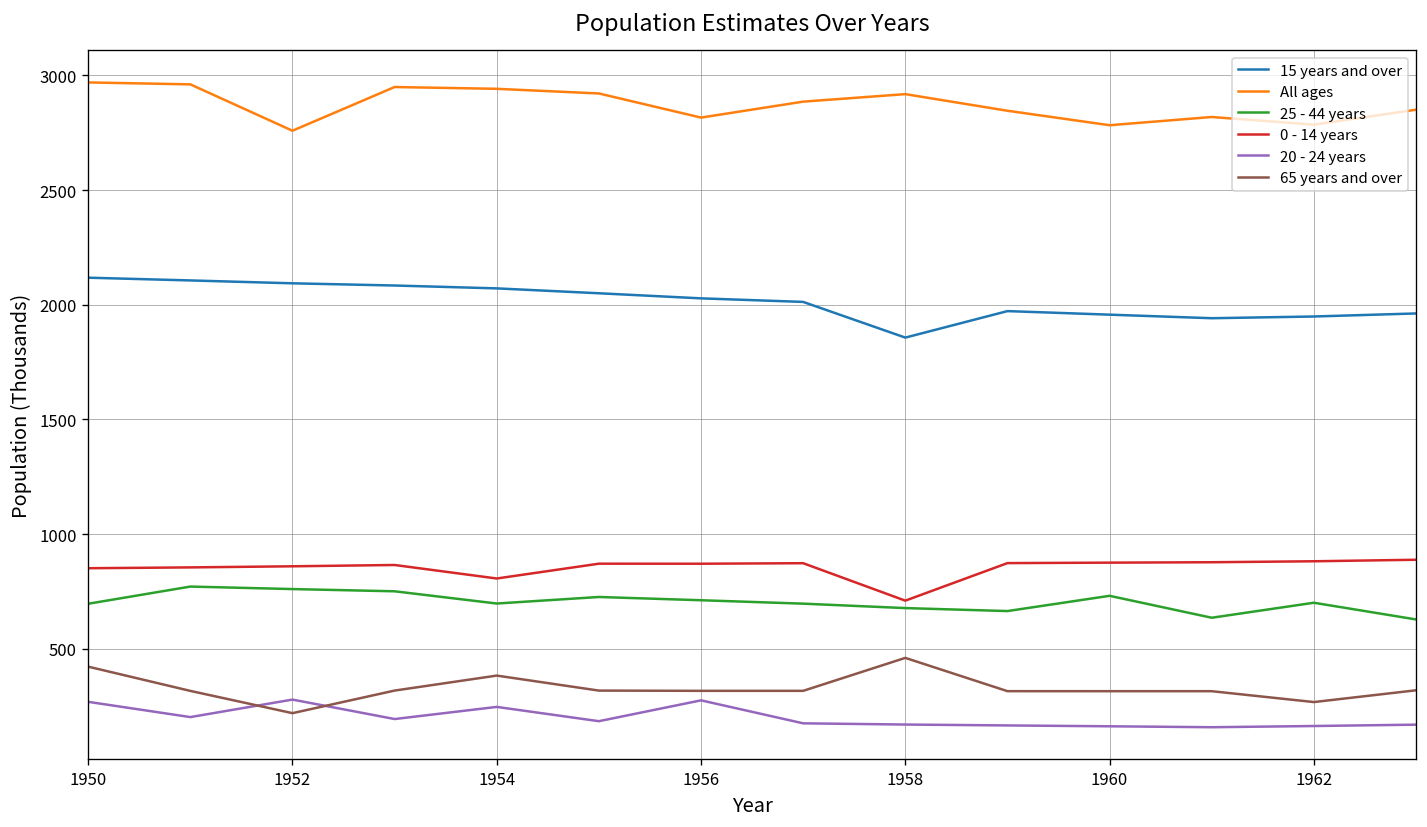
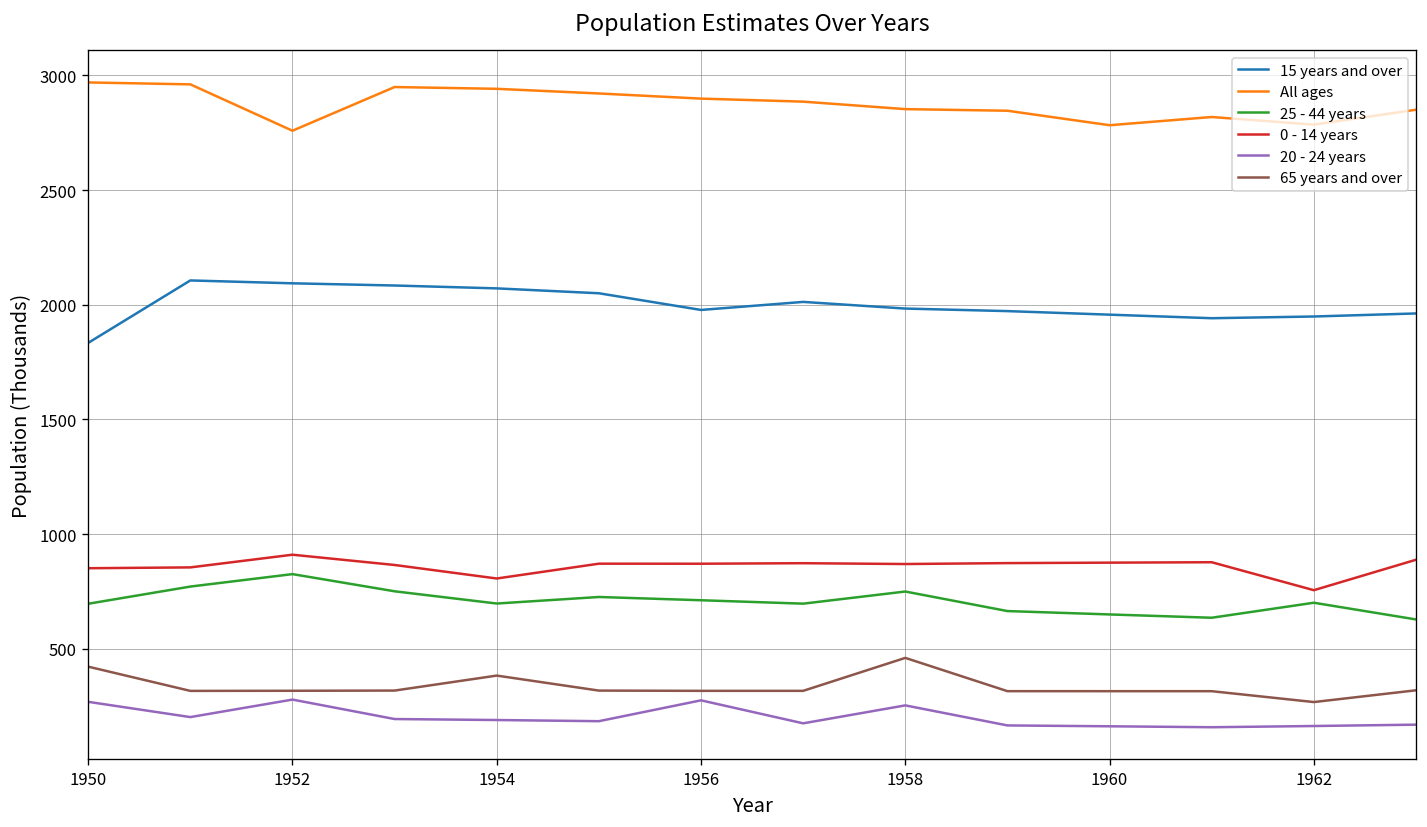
  {
    "15 years and over": {
-     "1950": 2120,
+     "1950": 1830,
      "1952": 2090,
      "1954": 2070,
-     "1956": 2030,
-     "1958": 1860,
+     "1956": 1980,
+     "1958": 1980,
      "1960": 1960,
      "1962": 1950
    },
    "All ages": {
      "1950": 2970,
      "1952": 2760,
      "1954": 2940,
-     "1956": 2820,
-     "1958": 2920,
+     "1956": 2900,
+     "1958": 2850,
      "1960": 2780
    },
    "25 - 44 years": {
      "1950": 700,
-     "1952": 760,
+     "1952": 830,
      "1954": 700,
      "1956": 710,
-     "1958": 680,
-     "1960": 730,
+     "1958": 750,
+     "1960": 650,
      "1962": 700
    },
    "0 - 14 years": {
      "1950": 850,
-     "1952": 860,
+     "1952": 910,
      "1954": 810,
      "1956": 870,
-     "1958": 710,
+     "1958": 870,
      "1960": 880,
-     "1962": 880
+     "1962": 760
    },
    "20 - 24 years": {
      "1950": 270,
      "1952": 280,
-     "1954": 250,
+     "1954": 190,
      "1956": 280,
-     "1958": 170,
+     "1958": 250,
      "1960": 160,
      "1962": 160
    },
    "65 years and over": {
      "1950": 420,
-     "1952": 220,
+     "1952": 320,
      "1954": 380,
      "1956": 320,
      "1958": 460,
      "1960": 320,
      "1962": 270
    }
  }
